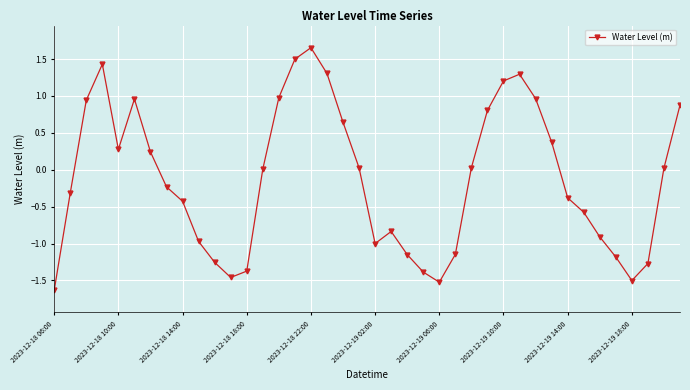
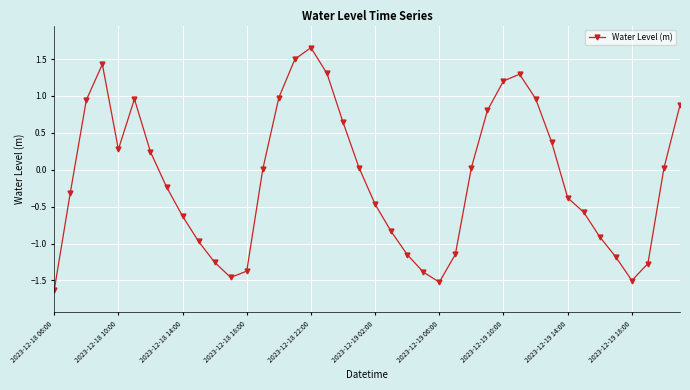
  {
    "2023-12-18 06:00": -1.6,
    "2023-12-18 10:00": 0.3,
-   "2023-12-18 14:00": -0.4,
+   "2023-12-18 14:00": -0.6,
    "2023-12-18 18:00": -1.4,
    "2023-12-18 22:00": 1.7,
-   "2023-12-19 02:00": -1.0,
+   "2023-12-19 02:00": -0.5,
    "2023-12-19 06:00": -1.5,
    "2023-12-19 10:00": 1.2,
    "2023-12-19 14:00": -0.4,
    "2023-12-19 18:00": -1.5
  }
